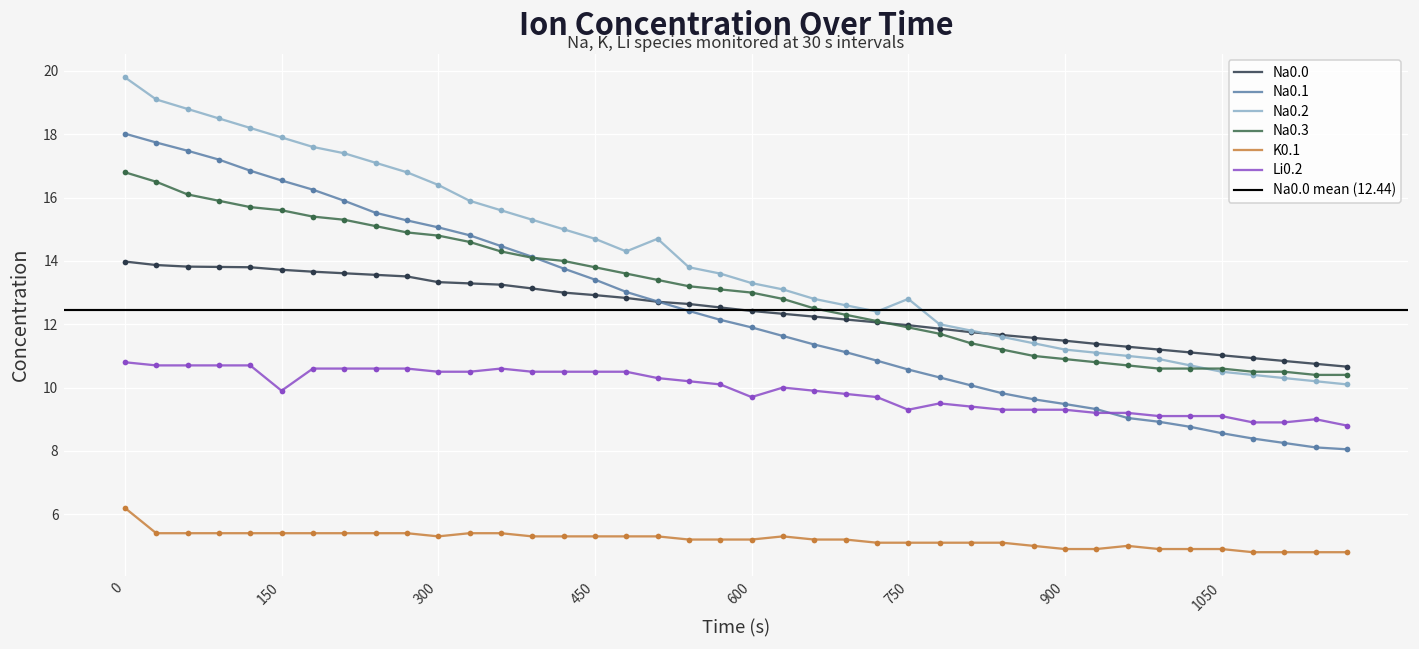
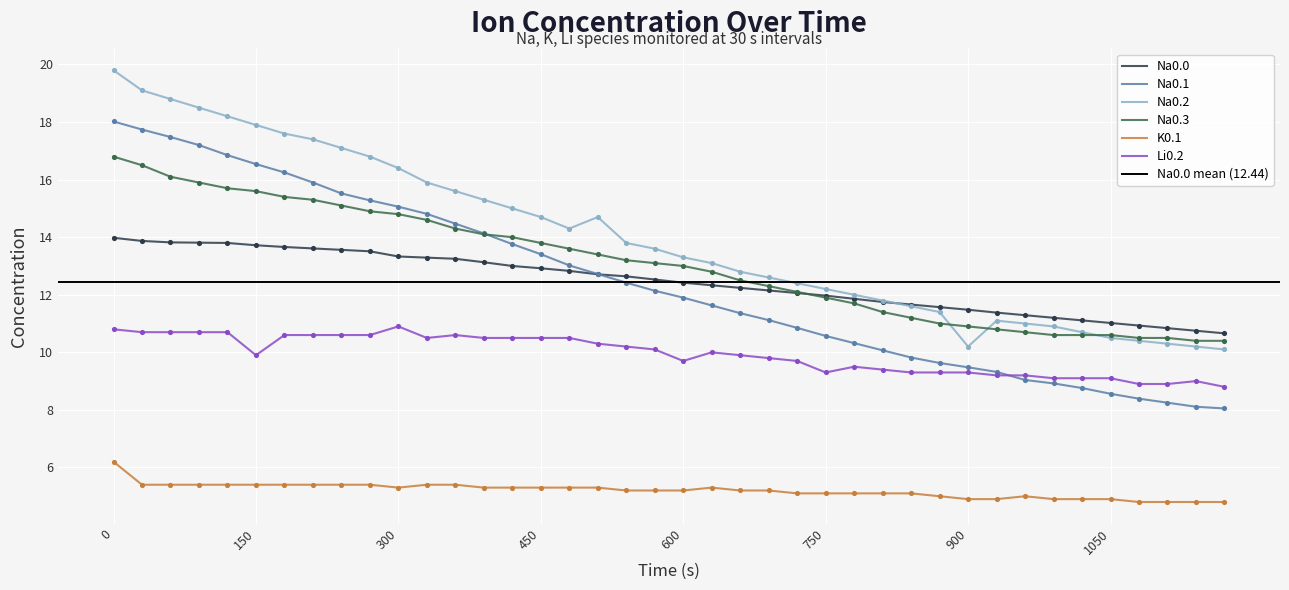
  {
    "Na0.1": {
      "0": 18.0,
      "150": 16.5,
      "300": 15.1,
      "450": 13.4,
      "600": 11.9,
      "750": 10.6,
      "900": 9.5,
      "1050": 8.6
    },
    "Na0.2": {
      "0": 19.8,
      "150": 17.9,
      "300": 16.4,
      "450": 14.7,
      "600": 13.3,
-     "750": 12.8,
-     "900": 11.2,
+     "750": 12.2,
+     "900": 10.2,
      "1050": 10.5
    },
    "K0.1": {
      "0": 6.2,
      "150": 5.4,
      "300": 5.3,
      "450": 5.3,
      "600": 5.2,
      "750": 5.1,
      "900": 4.9,
      "1050": 4.9
    },
    "Li0.2": {
      "0": 10.8,
      "150": 9.9,
-     "300": 10.5,
+     "300": 10.9,
      "450": 10.5,
      "600": 9.7,
      "750": 9.3,
      "900": 9.3,
      "1050": 9.1
    }
  }
